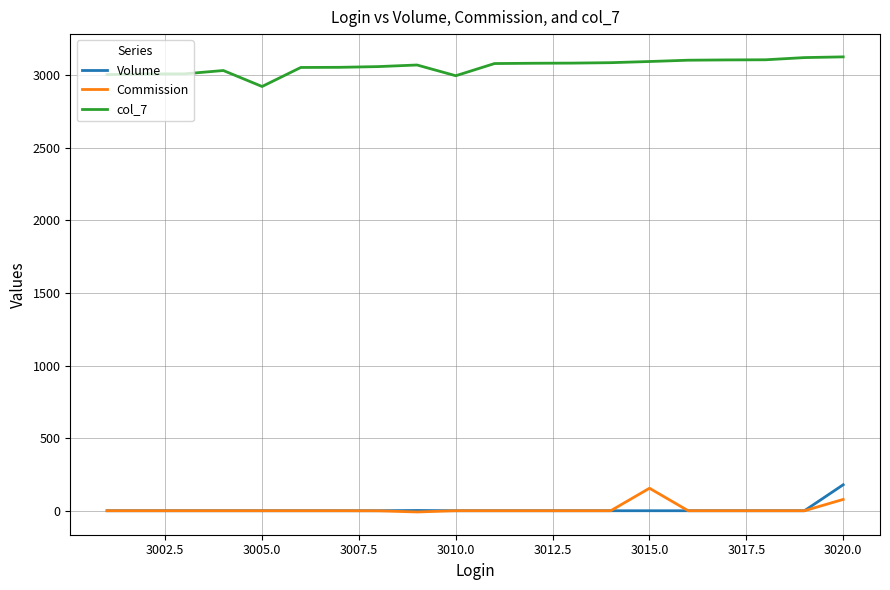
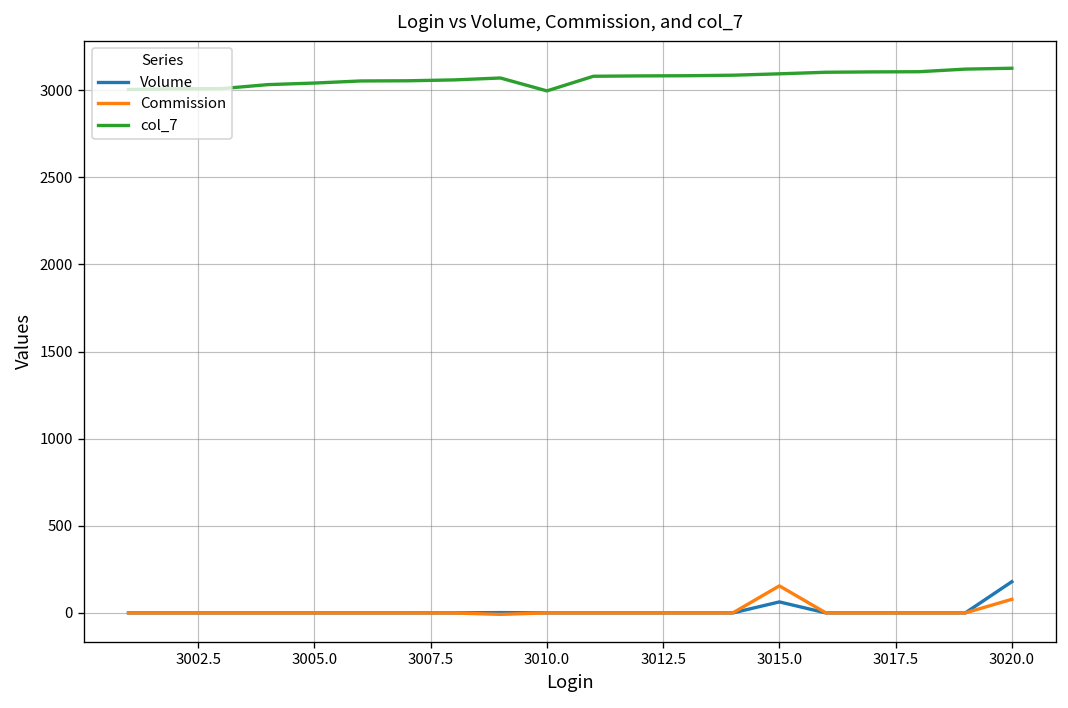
  {
    "Volume": {
-     "3015.0": 0,
+     "3015.0": 60,
      "3020.0": 180
    },
    "Commission": {
      "3015.0": 160,
      "3020.0": 80
    },
    "col_7": {
-     "3005.0": 2920,
+     "3005.0": 3040,
      "3010.0": 3000,
      "3015.0": 3090,
      "3020.0": 3130
    }
  }
